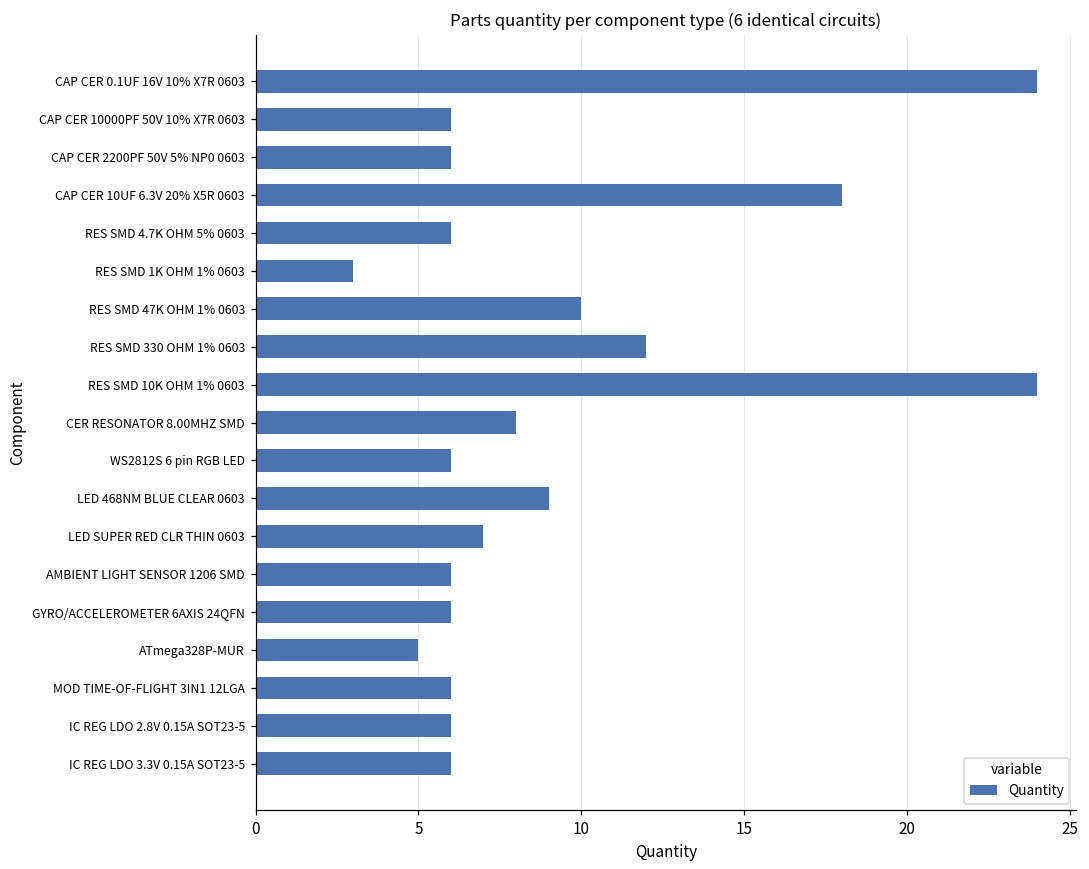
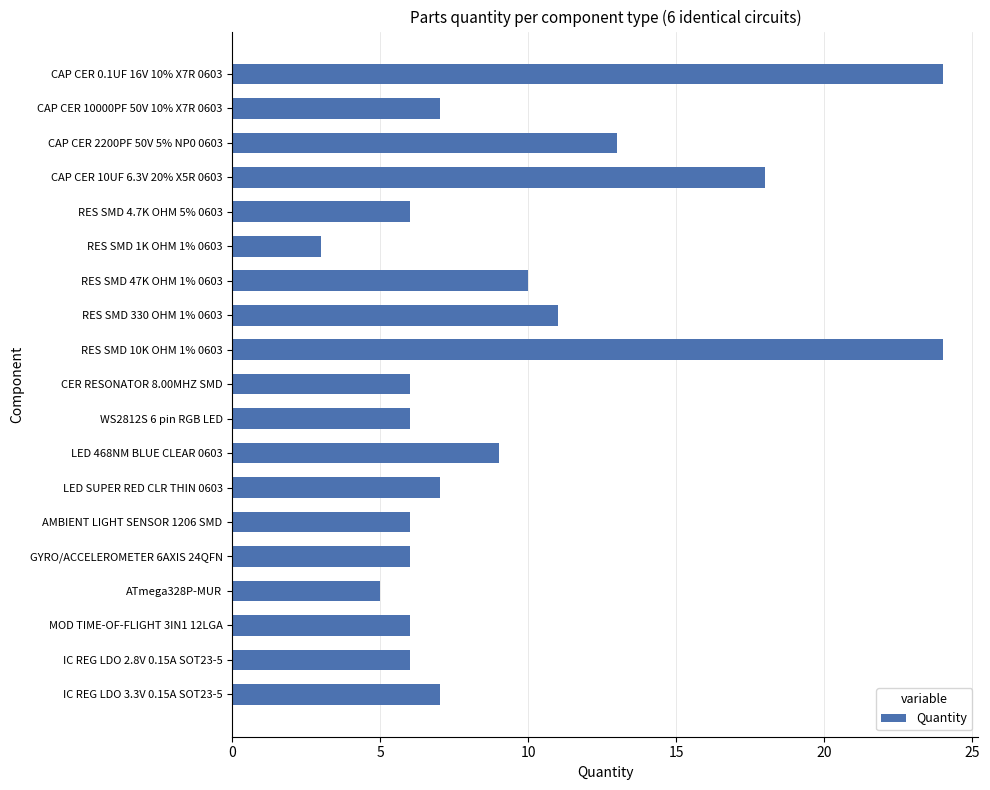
  {
    "CAP CER 0.1UF 16V 10% X7R 0603": 24,
-   "CAP CER 10000PF 50V 10% X7R 0603": 6,
-   "CAP CER 2200PF 50V 5% NP0 0603": 6,
+   "CAP CER 10000PF 50V 10% X7R 0603": 7,
+   "CAP CER 2200PF 50V 5% NP0 0603": 13,
    "CAP CER 10UF 6.3V 20% X5R 0603": 18,
    "RES SMD 4.7K OHM 5% 0603": 6,
    "RES SMD 1K OHM 1% 0603": 3,
    "RES SMD 47K OHM 1% 0603": 10,
-   "RES SMD 330 OHM 1% 0603": 12,
+   "RES SMD 330 OHM 1% 0603": 11,
    "RES SMD 10K OHM 1% 0603": 24,
-   "CER RESONATOR 8.00MHZ SMD": 8,
+   "CER RESONATOR 8.00MHZ SMD": 6,
    "WS2812S 6 pin RGB LED": 6,
    "LED 468NM BLUE CLEAR 0603": 9,
    "LED SUPER RED CLR THIN 0603": 7,
    "AMBIENT LIGHT SENSOR 1206 SMD": 6,
    "GYRO/ACCELEROMETER 6AXIS 24QFN": 6,
    "ATmega328P-MUR": 5,
    "MOD TIME-OF-FLIGHT 3IN1 12LGA": 6,
    "IC REG LDO 2.8V 0.15A SOT23-5": 6,
-   "IC REG LDO 3.3V 0.15A SOT23-5": 6
+   "IC REG LDO 3.3V 0.15A SOT23-5": 7
  }
